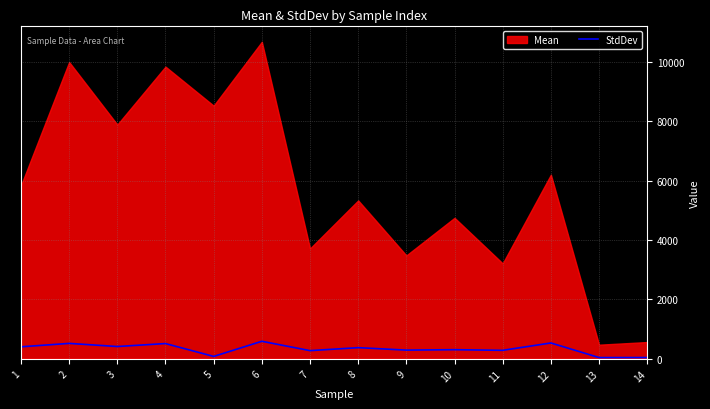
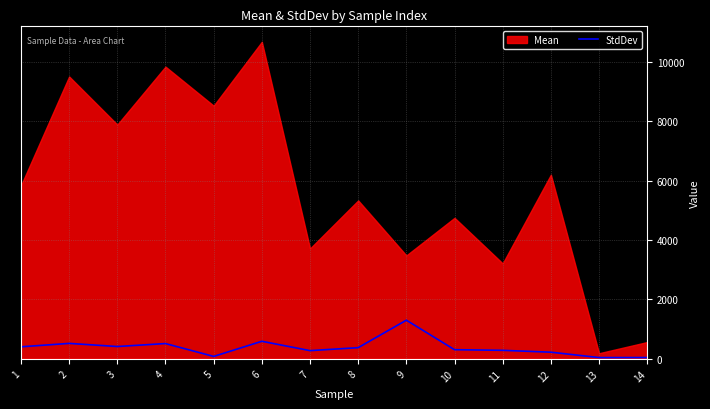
  {
    "StdDev": {
      "1": 400,
      "2": 500,
      "3": 400,
      "4": 500,
      "5": 100,
      "6": 600,
      "7": 300,
      "8": 400,
-     "9": 300,
+     "9": 1300,
      "10": 300,
      "11": 300,
-     "12": 500,
+     "12": 200,
      "13": 0,
      "14": 0
    },
    "Mean": {
      "1": 5800,
-     "2": 10000,
+     "2": 9500,
      "3": 7900,
      "4": 9800,
      "5": 8500,
      "6": 10700,
      "7": 3700,
      "8": 5300,
      "9": 3500,
      "10": 4700,
      "11": 3200,
      "12": 6200,
-     "13": 500,
+     "13": 200,
      "14": 600
    }
  }
